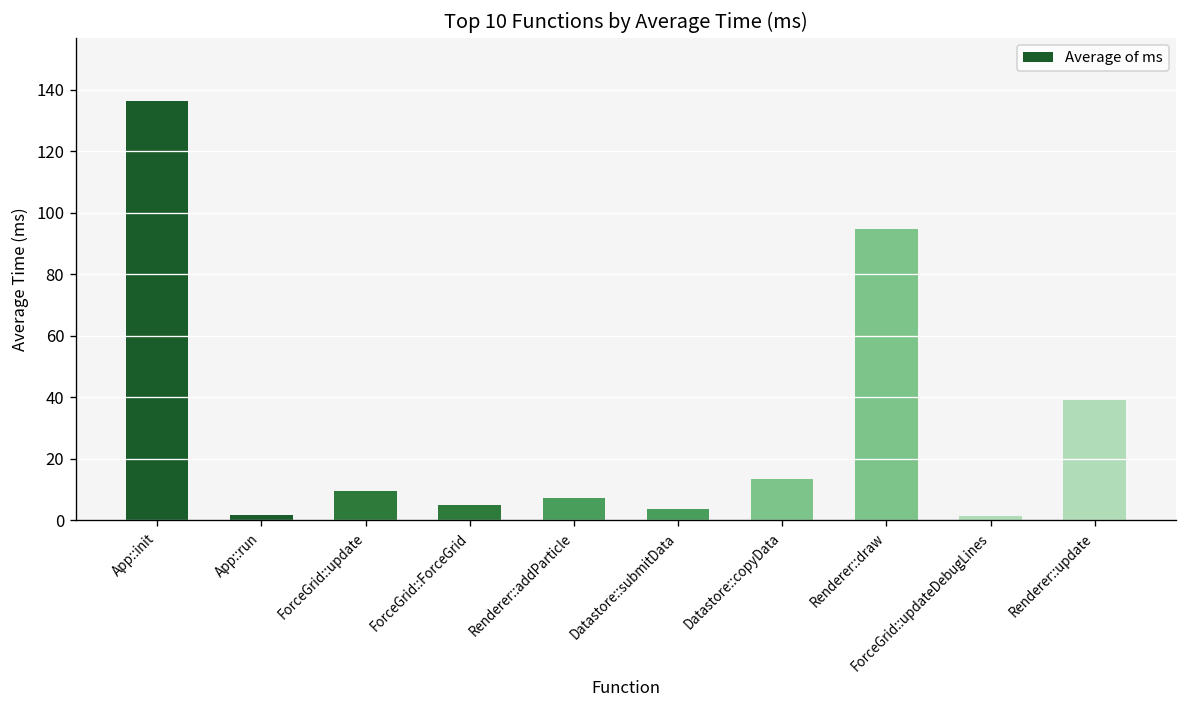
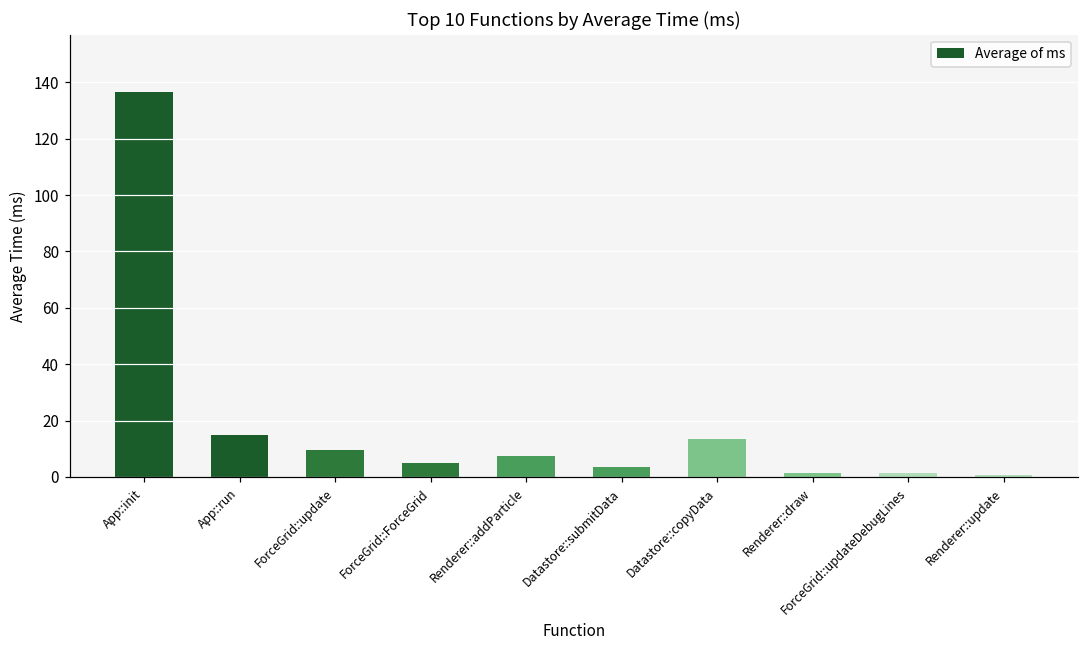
  {
    "App::init": 136,
-   "App::run": 2,
+   "App::run": 15,
    "ForceGrid::update": 10,
    "ForceGrid::ForceGrid": 5,
    "Renderer::addParticle": 7,
    "Datastore::submitData": 4,
    "Datastore::copyData": 14,
-   "Renderer::draw": 95,
+   "Renderer::draw": 2,
    "ForceGrid::updateDebugLines": 1,
-   "Renderer::update": 39
+   "Renderer::update": 1
  }
